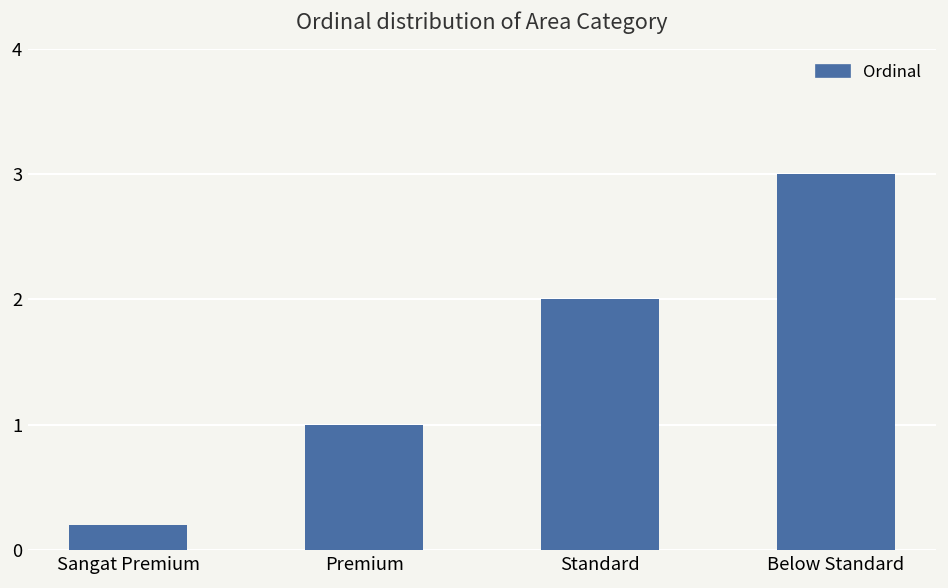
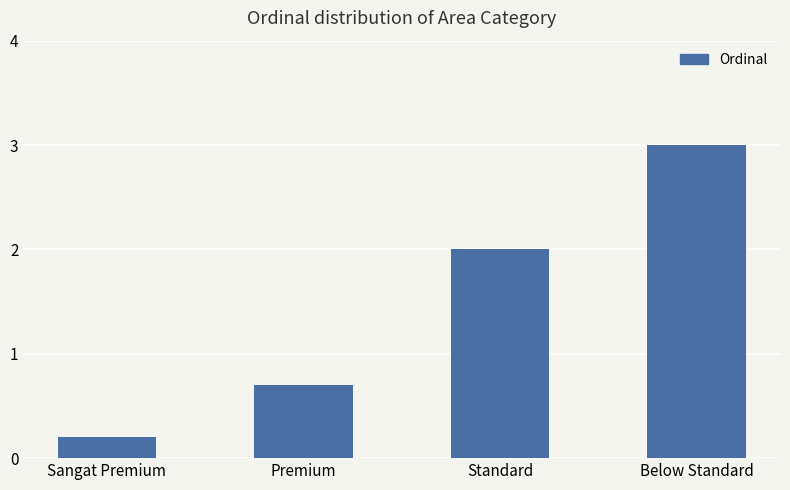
  {
    "Sangat Premium": 0.2,
-   "Premium": 1.0,
+   "Premium": 0.7,
    "Standard": 2.0,
    "Below Standard": 3.0
  }
